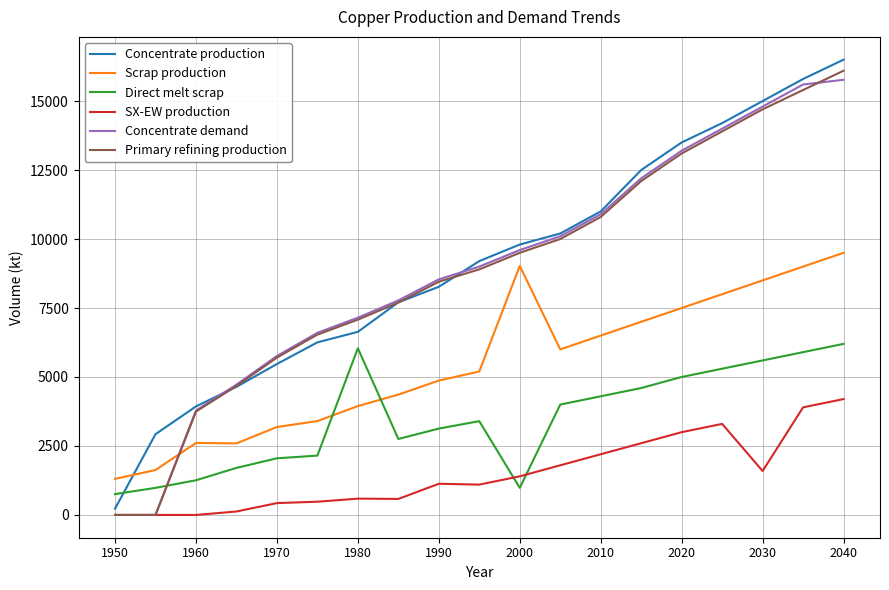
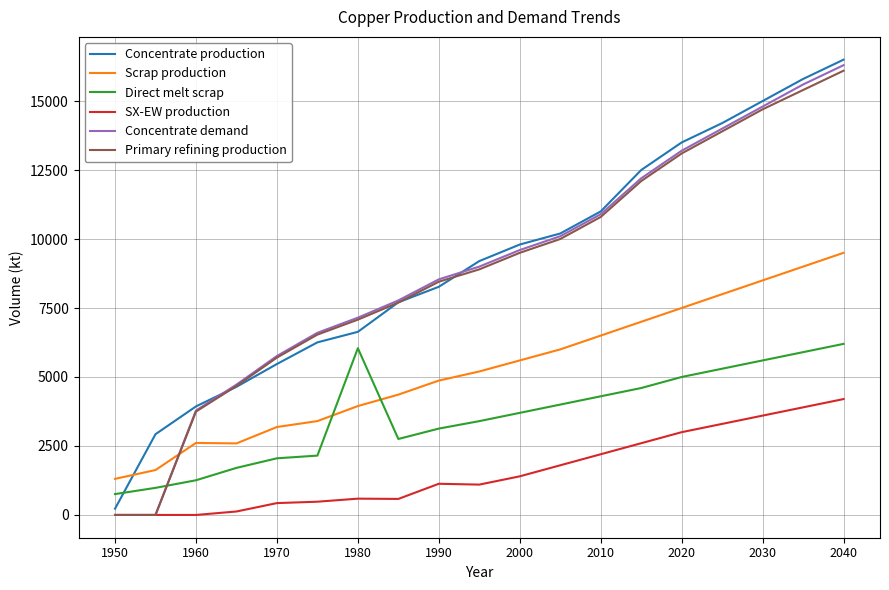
  {
    "Concentrate production": {
      "1950": 200,
      "1960": 3900,
      "1970": 5500,
      "1980": 6600,
      "1990": 8300,
      "2000": 9800,
      "2010": 11000,
      "2020": 13500,
      "2030": 15000,
      "2040": 16500
    },
    "Scrap production": {
      "1950": 1300,
      "1960": 2600,
      "1970": 3200,
      "1980": 3900,
      "1990": 4900,
-     "2000": 9000,
+     "2000": 5600,
      "2010": 6500,
      "2020": 7500,
      "2030": 8500,
      "2040": 9500
    },
    "Direct melt scrap": {
      "1950": 800,
      "1960": 1300,
      "1970": 2100,
      "1980": 6000,
      "1990": 3100,
-     "2000": 1000,
+     "2000": 3700,
      "2010": 4300,
      "2020": 5000,
      "2030": 5600,
      "2040": 6200
    },
    "SX-EW production": {
      "1960": 0,
      "1970": 400,
      "1980": 600,
      "1990": 1100,
      "2000": 1400,
      "2010": 2200,
      "2020": 3000,
-     "2030": 1600,
+     "2030": 3600,
      "2040": 4200
    },
    "Concentrate demand": {
      "2000": 9600,
      "2010": 10900,
      "2020": 13200,
      "2030": 14800,
-     "2040": 15800
+     "2040": 16300
    },
    "Primary refining production": {
      "2000": 9500,
      "2010": 10800,
      "2020": 13100,
      "2030": 14700,
      "2040": 16100
    }
  }
